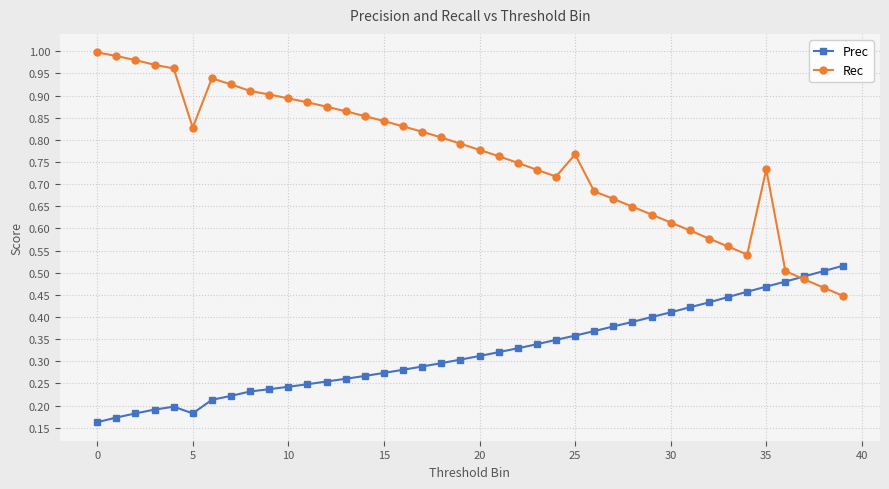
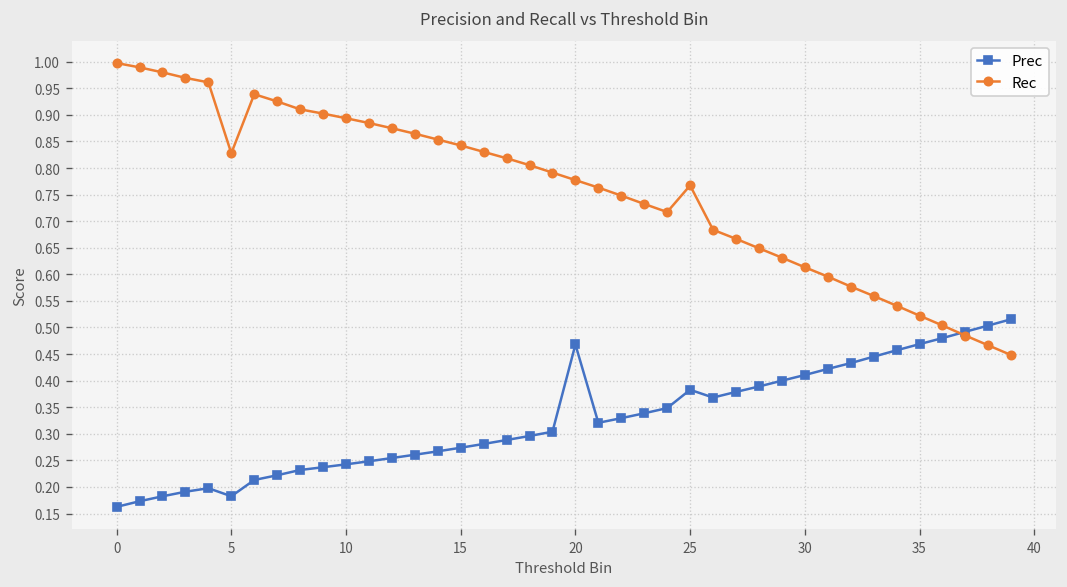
  {
    "Prec": {
      "0": 0.16,
      "5": 0.18,
      "10": 0.24,
      "15": 0.27,
-     "20": 0.31,
-     "25": 0.36,
+     "20": 0.47,
+     "25": 0.38,
      "30": 0.41,
      "35": 0.47
    },
    "Rec": {
      "0": 1.00,
      "5": 0.83,
      "10": 0.89,
      "15": 0.84,
      "20": 0.78,
      "25": 0.77,
      "30": 0.61,
-     "35": 0.73
+     "35": 0.52
    }
  }
